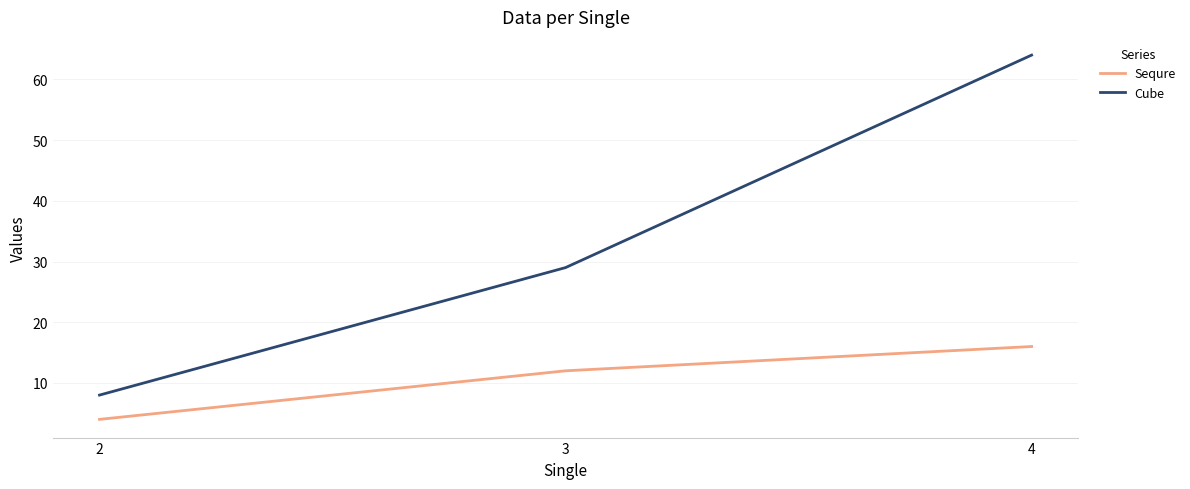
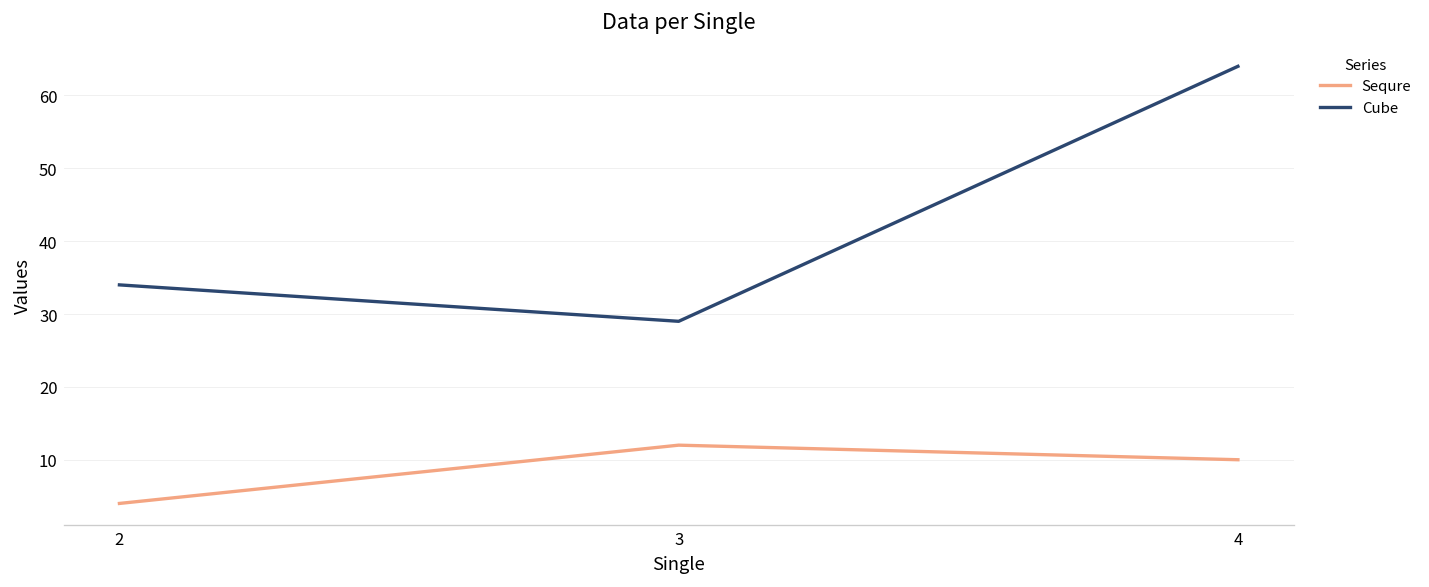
  {
    "Sequre": {
      "2": 4,
      "3": 12,
-     "4": 16
+     "4": 10
    },
    "Cube": {
-     "2": 8,
+     "2": 34,
      "3": 29,
      "4": 64
    }
  }
